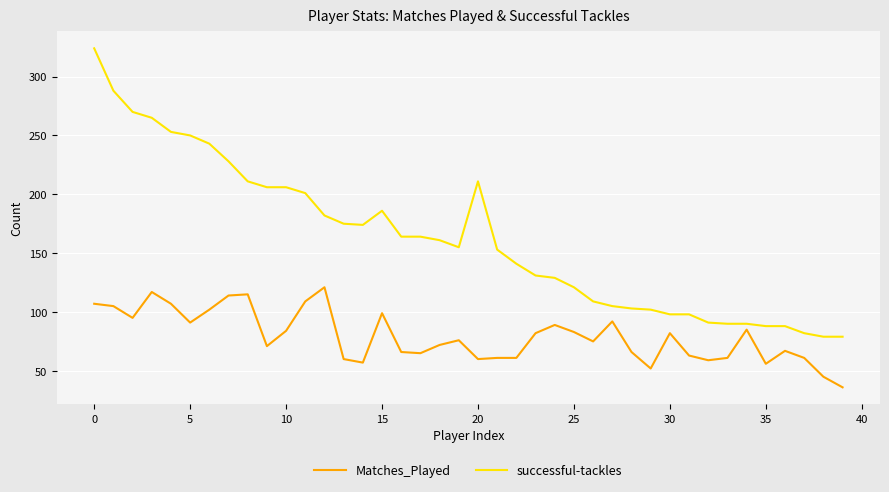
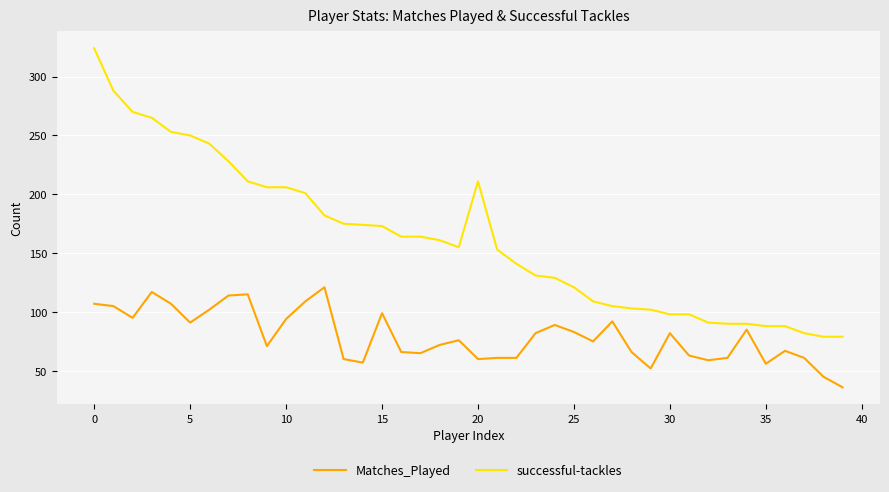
  {
    "Matches_Played": {
      "0": 107,
      "5": 91,
-     "10": 84,
+     "10": 94,
      "15": 99,
      "20": 60,
      "25": 83,
      "30": 82,
      "35": 56
    },
    "successful-tackles": {
      "0": 324,
      "5": 250,
      "10": 206,
-     "15": 186,
+     "15": 173,
      "20": 211,
      "25": 121,
      "30": 98,
      "35": 88
    }
  }
